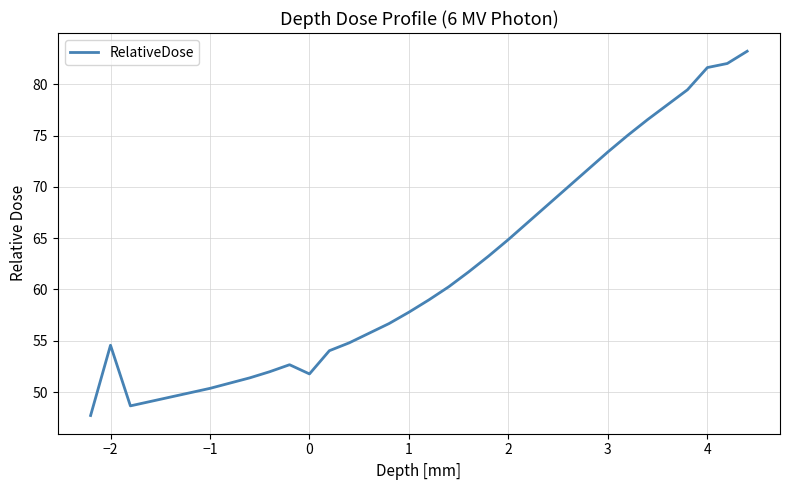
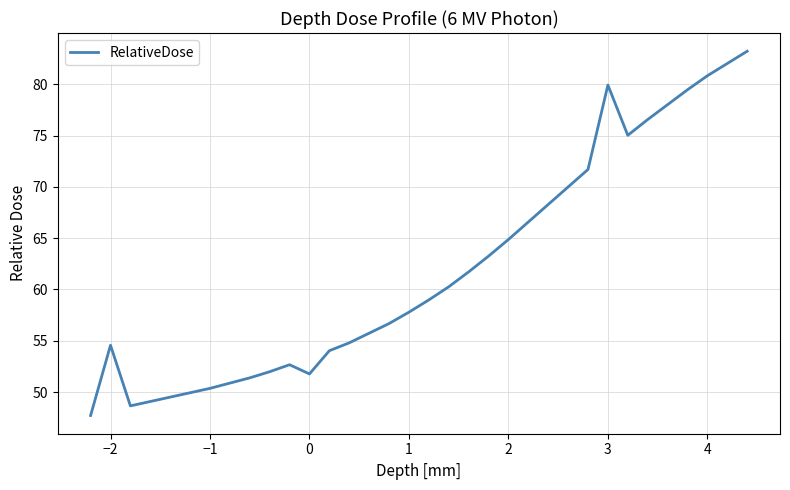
  {
    "−2": 54.6,
    "−1": 50.4,
    "0": 51.8,
    "1": 57.8,
    "2": 64.9,
-   "3": 73.4,
-   "4": 81.6
+   "3": 79.9,
+   "4": 80.8
  }
